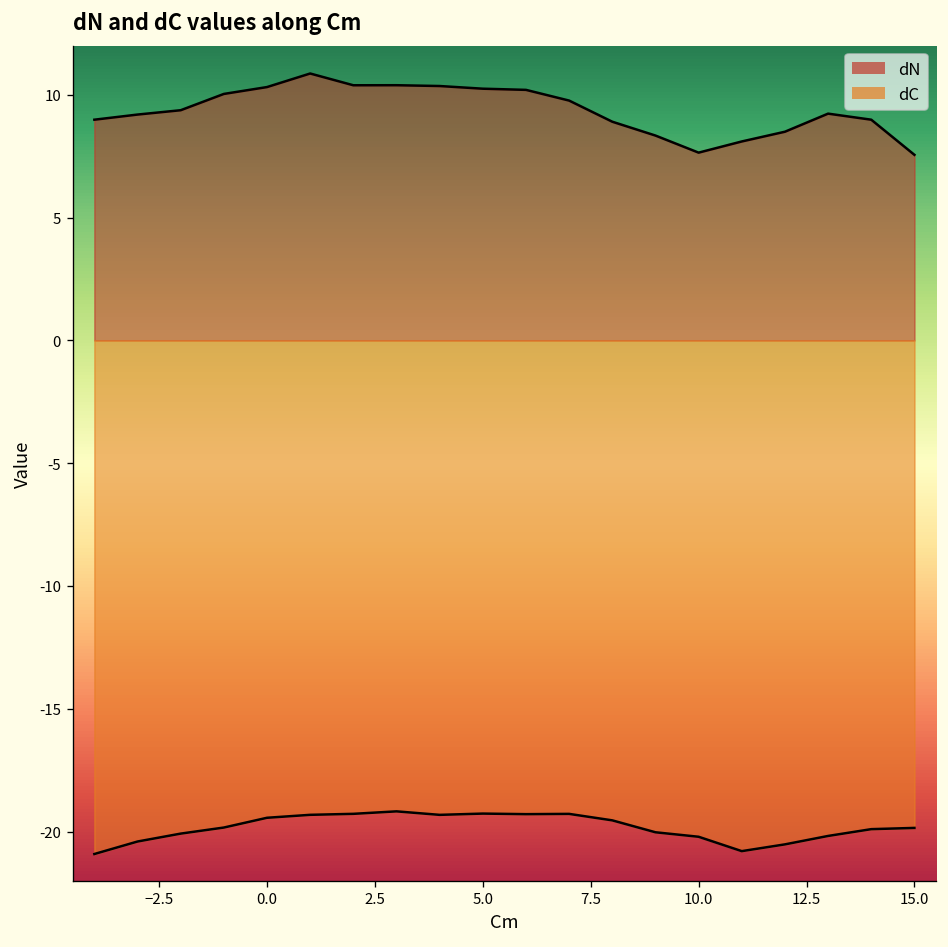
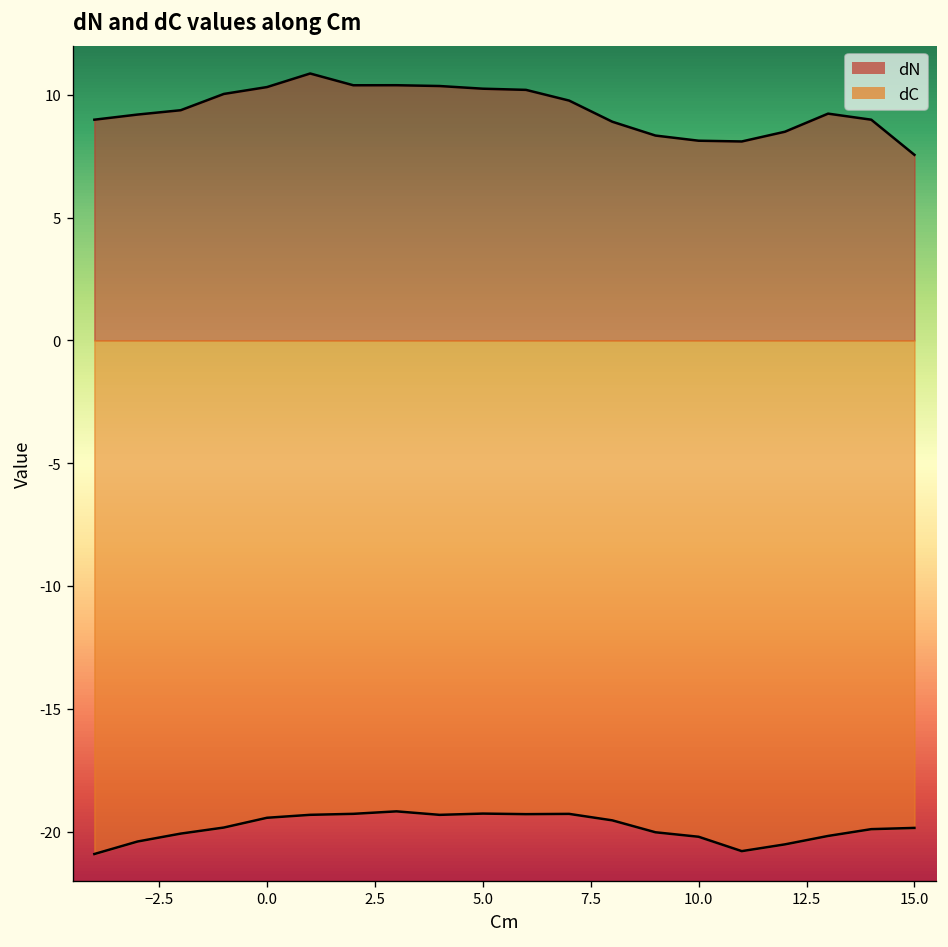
  {
    "dN": {
      "0.0": 10.3,
      "5.0": 10.2,
-     "10.0": 7.6,
+     "10.0": 8.1,
      "15.0": 7.6
    }
  }
